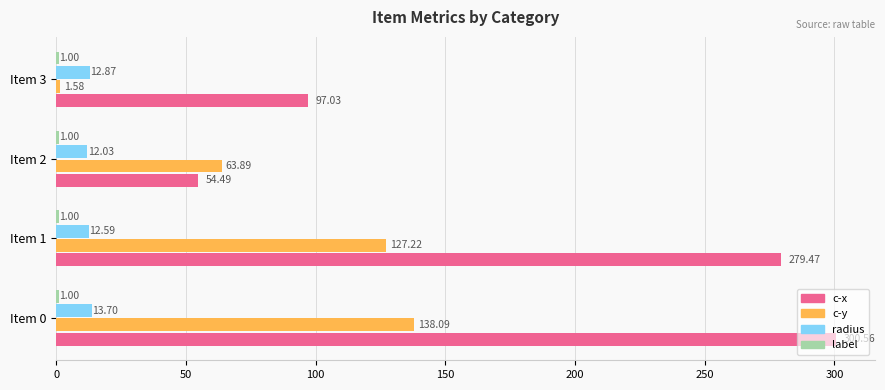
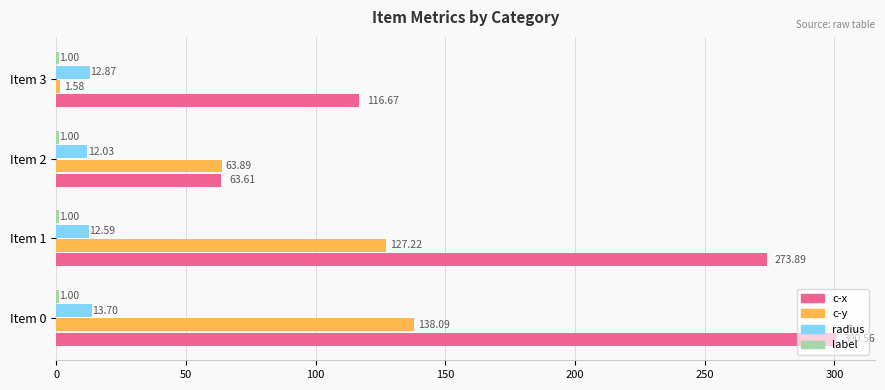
  {
    "c-x": {
-     "Item 3": 97.03,
-     "Item 2": 54.49,
-     "Item 1": 279.47
+     "Item 3": 116.67,
+     "Item 2": 63.61,
+     "Item 1": 273.89
    },
    "c-y": {
      "Item 3": 1.58,
      "Item 2": 63.89,
      "Item 1": 127.22,
      "Item 0": 138.09
    },
    "radius": {
      "Item 3": 12.87,
      "Item 2": 12.03,
      "Item 1": 12.59,
      "Item 0": 13.70
    },
    "label": {
      "Item 3": 1.00,
      "Item 2": 1.00,
      "Item 1": 1.00,
      "Item 0": 1.00
    }
  }
